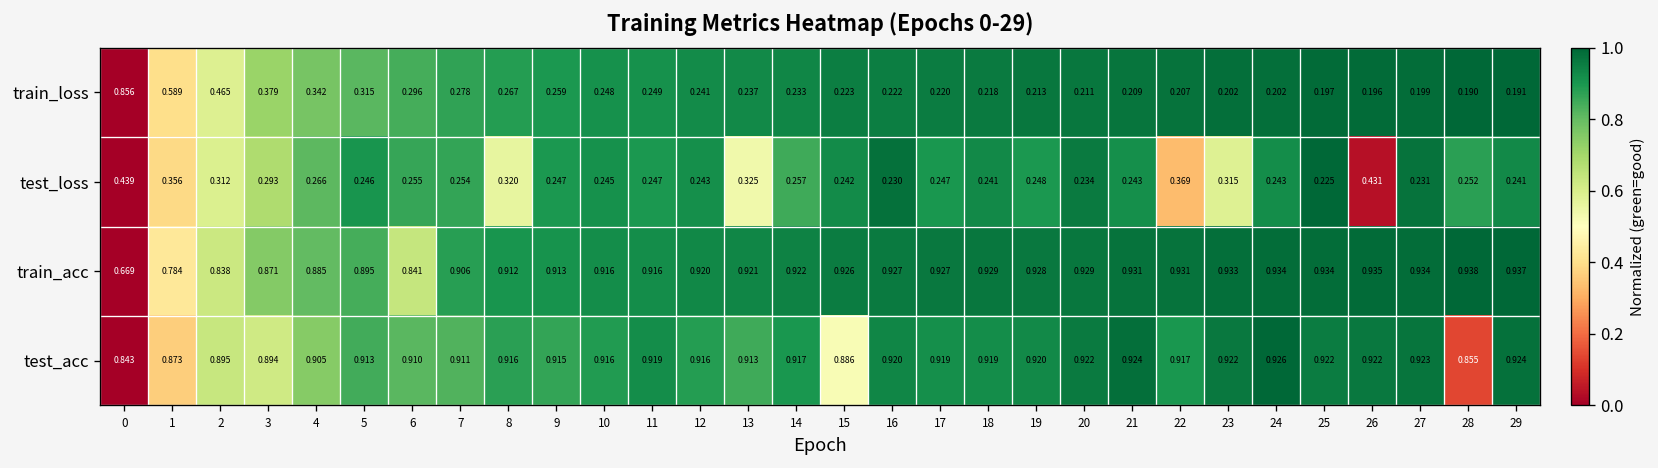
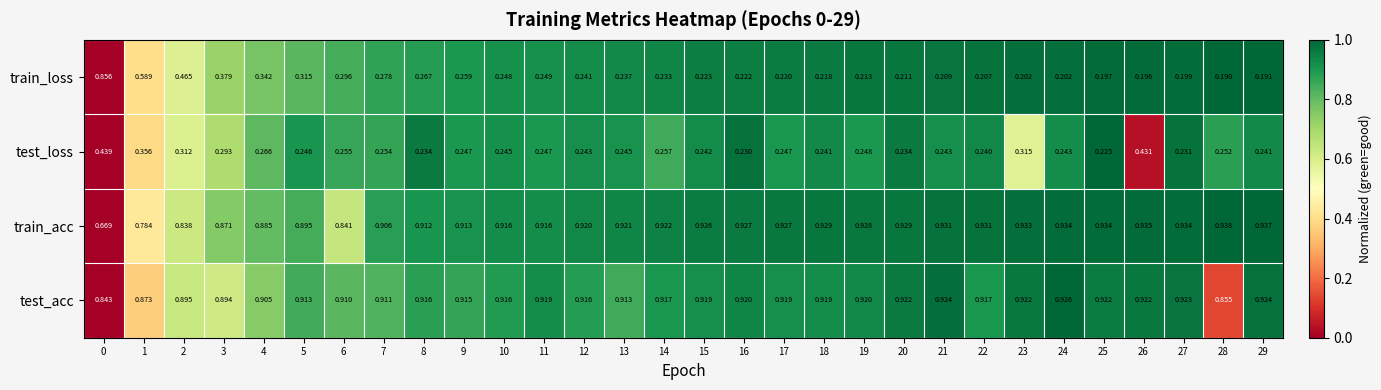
  {
    "train_loss": {
      "0": 0.856,
      "1": 0.589,
      "2": 0.465,
      "3": 0.379,
      "4": 0.342,
      "5": 0.315,
      "6": 0.296,
      "7": 0.278,
      "8": 0.267,
      "9": 0.259,
      "10": 0.248,
      "11": 0.249,
      "12": 0.241,
      "13": 0.237,
      "14": 0.233,
      "15": 0.223,
      "16": 0.222,
      "17": 0.220,
      "18": 0.218,
      "19": 0.213,
      "20": 0.211,
      "21": 0.209,
      "22": 0.207,
      "23": 0.202,
      "24": 0.202,
      "25": 0.197,
      "26": 0.196,
      "27": 0.199,
      "28": 0.190,
      "29": 0.191
    },
    "test_loss": {
      "0": 0.439,
      "1": 0.356,
      "2": 0.312,
      "3": 0.293,
      "4": 0.266,
      "5": 0.246,
      "6": 0.255,
      "7": 0.254,
-     "8": 0.320,
+     "8": 0.234,
      "9": 0.247,
      "10": 0.245,
      "11": 0.247,
      "12": 0.243,
-     "13": 0.325,
+     "13": 0.245,
      "14": 0.257,
      "15": 0.242,
      "16": 0.230,
      "17": 0.247,
      "18": 0.241,
      "19": 0.248,
      "20": 0.234,
      "21": 0.243,
-     "22": 0.369,
+     "22": 0.240,
      "23": 0.315,
      "24": 0.243,
      "25": 0.225,
      "26": 0.431,
      "27": 0.231,
      "28": 0.252,
      "29": 0.241
    },
    "train_acc": {
      "0": 0.669,
      "1": 0.784,
      "2": 0.838,
      "3": 0.871,
      "4": 0.885,
      "5": 0.895,
      "6": 0.841,
      "7": 0.906,
      "8": 0.912,
      "9": 0.913,
      "10": 0.916,
      "11": 0.916,
      "12": 0.920,
      "13": 0.921,
      "14": 0.922,
      "15": 0.926,
      "16": 0.927,
      "17": 0.927,
      "18": 0.929,
      "19": 0.928,
      "20": 0.929,
      "21": 0.931,
      "22": 0.931,
      "23": 0.933,
      "24": 0.934,
      "25": 0.934,
      "26": 0.935,
      "27": 0.934,
      "28": 0.938,
      "29": 0.937
    },
    "test_acc": {
      "0": 0.843,
      "1": 0.873,
      "2": 0.895,
      "3": 0.894,
      "4": 0.905,
      "5": 0.913,
      "6": 0.910,
      "7": 0.911,
      "8": 0.916,
      "9": 0.915,
      "10": 0.916,
      "11": 0.919,
      "12": 0.916,
      "13": 0.913,
      "14": 0.917,
-     "15": 0.886,
+     "15": 0.919,
      "16": 0.920,
      "17": 0.919,
      "18": 0.919,
      "19": 0.920,
      "20": 0.922,
      "21": 0.924,
      "22": 0.917,
      "23": 0.922,
      "24": 0.926,
      "25": 0.922,
      "26": 0.922,
      "27": 0.923,
      "28": 0.855,
      "29": 0.924
    }
  }
